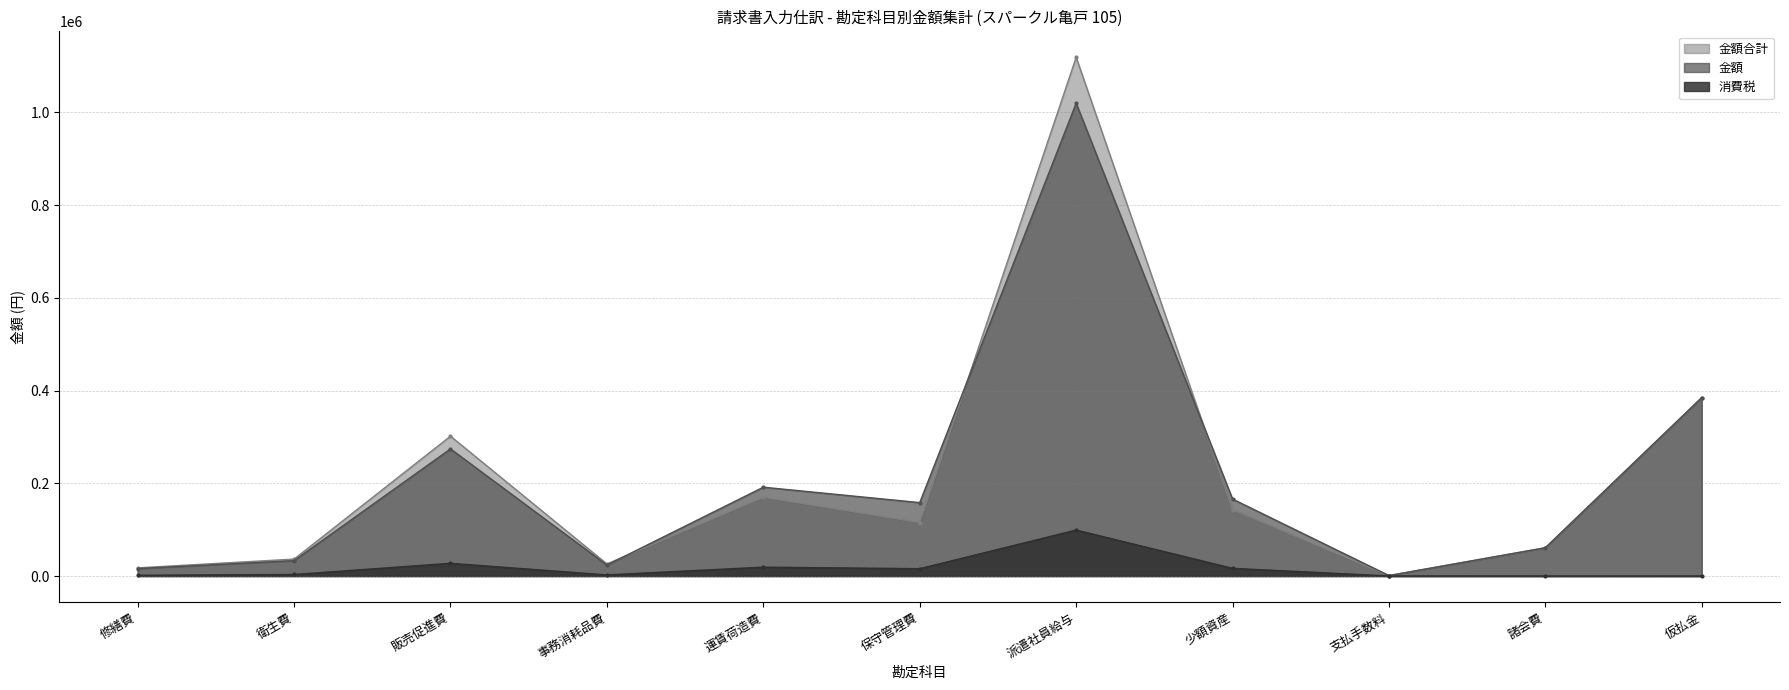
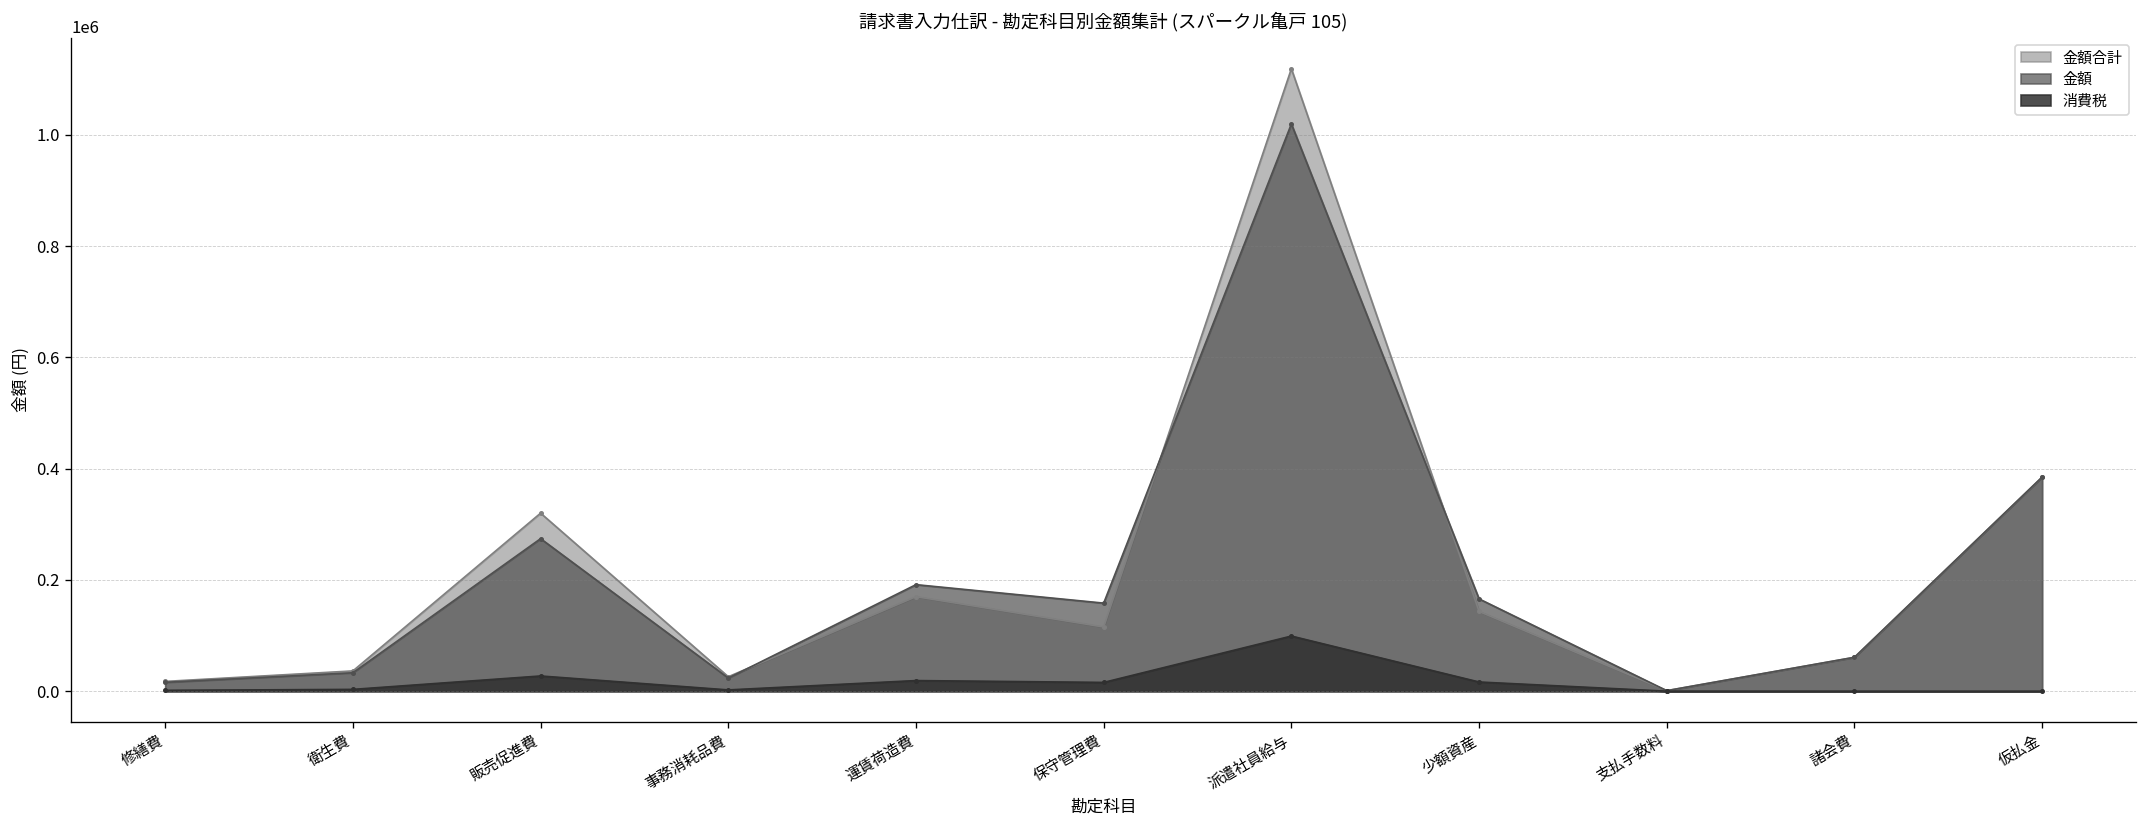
  {
    "金額合計": {
-     "販売促進費": 300000,
+     "販売促進費": 320000,
      "運賃荷造費": 170000,
      "保守管理費": 120000,
      "派遣社員給与": 1120000,
      "少額資産": 140000
    }
  }
